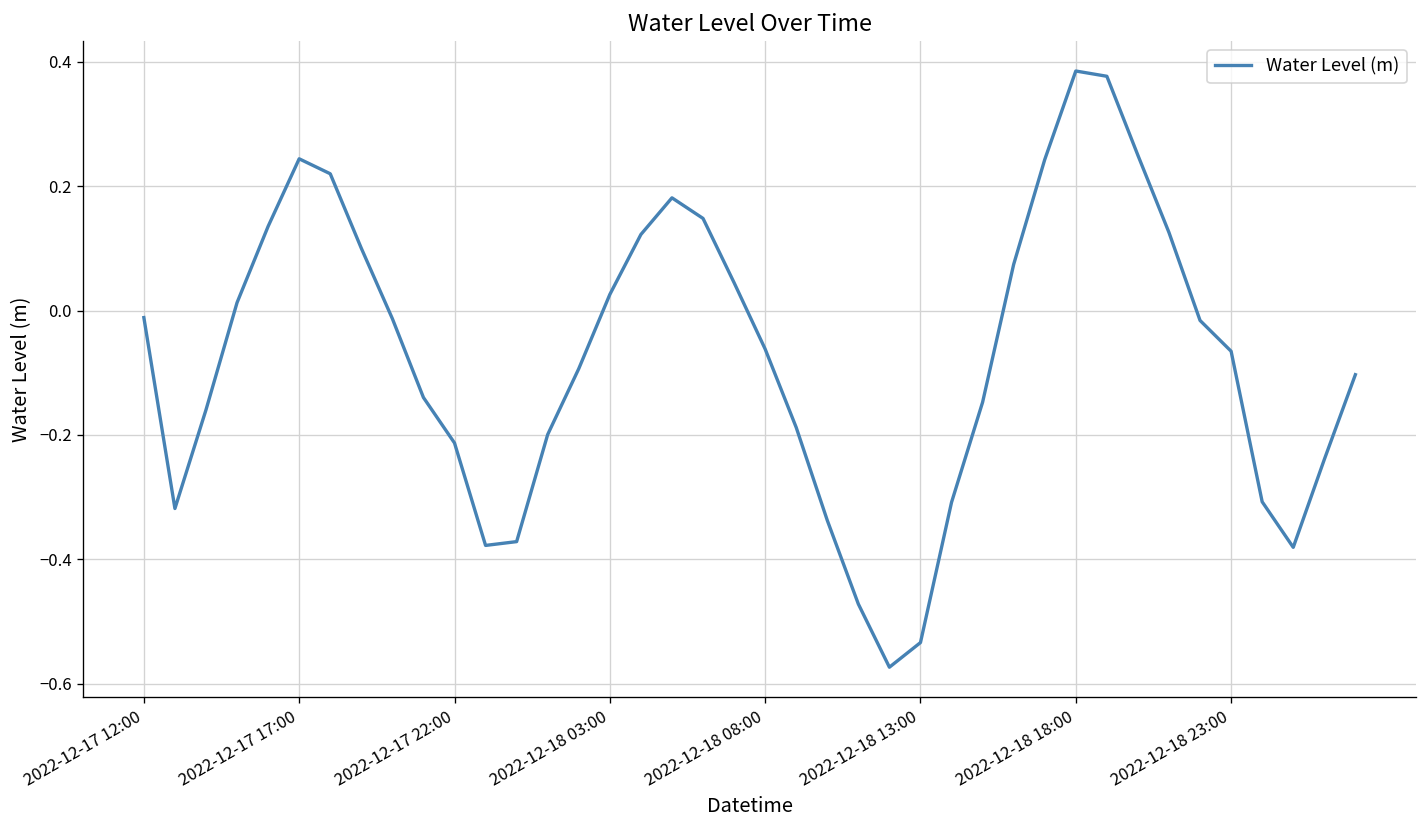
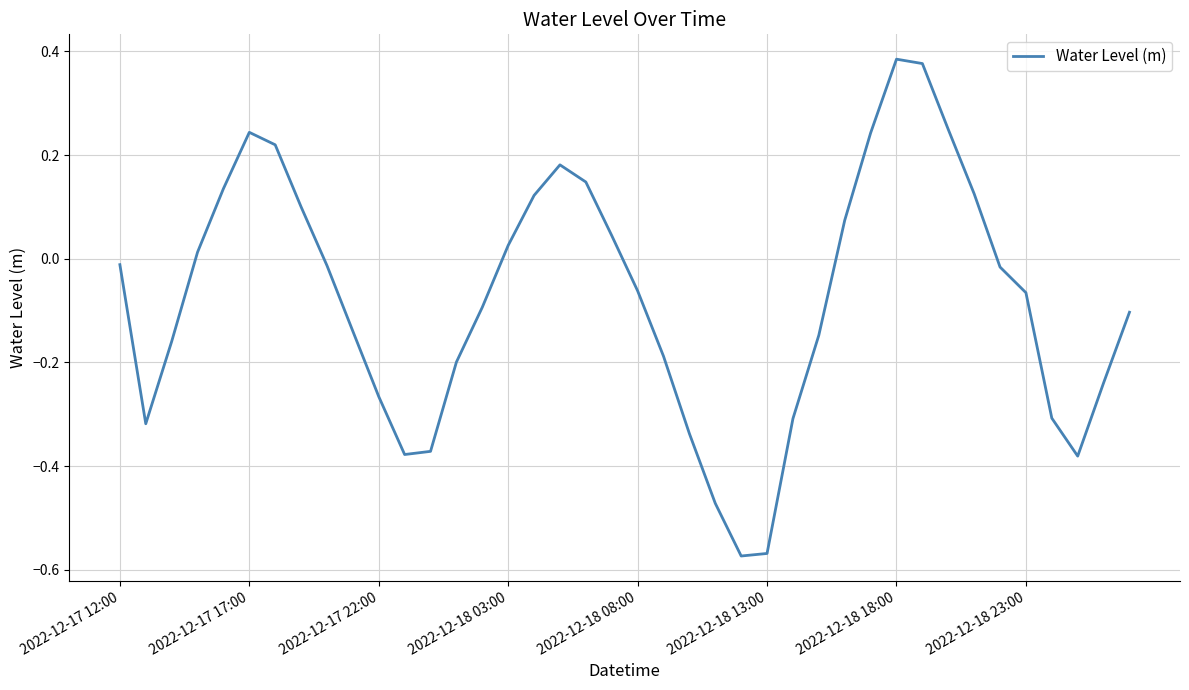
  {
    "2022-12-17 12:00": -0.01,
    "2022-12-17 17:00": 0.24,
-   "2022-12-17 22:00": -0.21,
+   "2022-12-17 22:00": -0.27,
    "2022-12-18 03:00": 0.03,
    "2022-12-18 08:00": -0.06,
-   "2022-12-18 13:00": -0.53,
+   "2022-12-18 13:00": -0.57,
    "2022-12-18 18:00": 0.39,
    "2022-12-18 23:00": -0.07
  }
